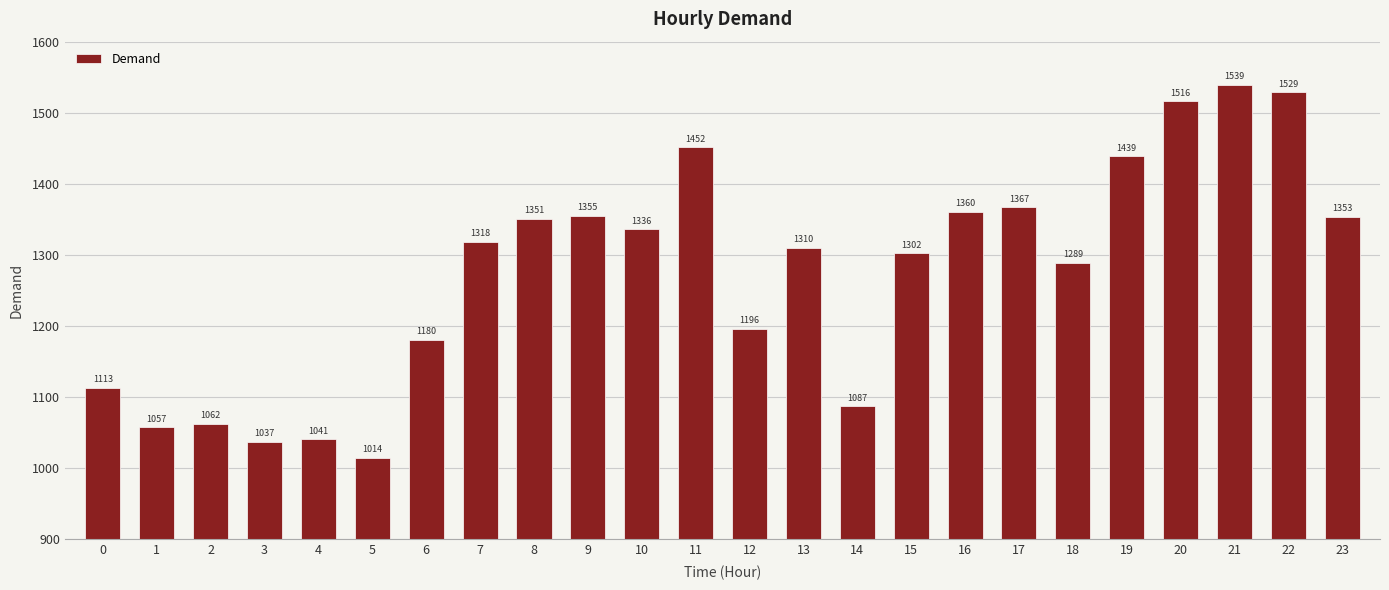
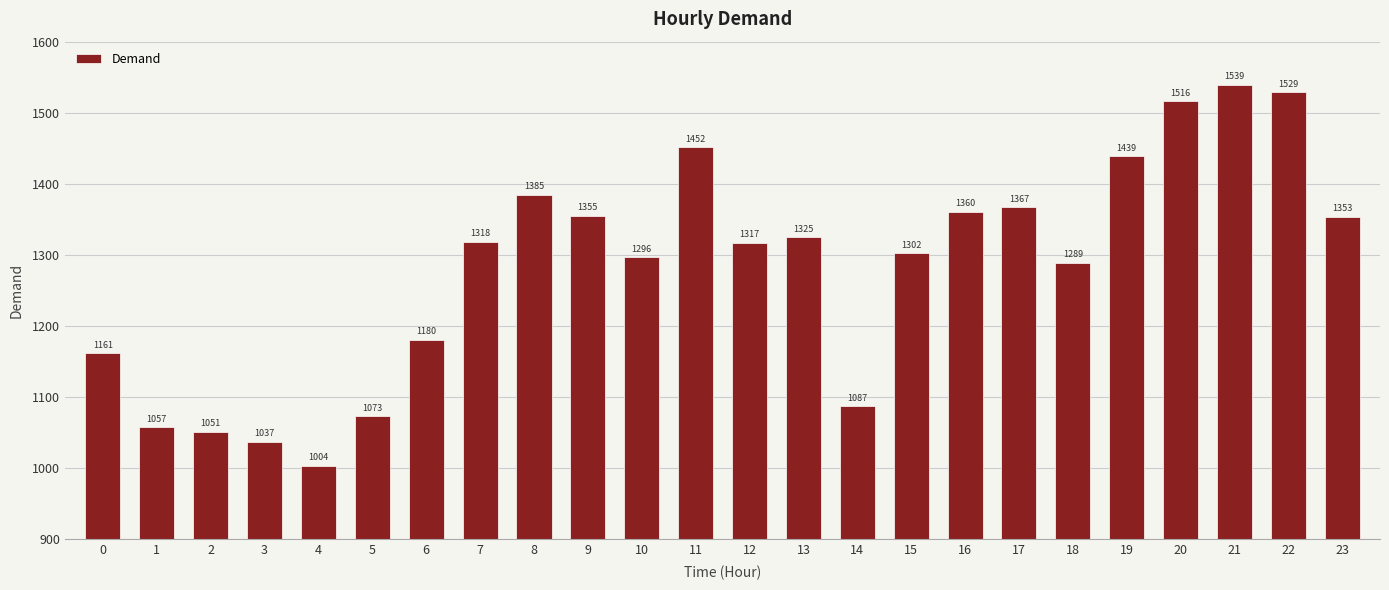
  {
-   "0": 1113,
+   "0": 1161,
    "1": 1057,
-   "2": 1062,
+   "2": 1051,
    "3": 1037,
-   "4": 1041,
-   "5": 1014,
+   "4": 1004,
+   "5": 1073,
    "6": 1180,
    "7": 1318,
-   "8": 1351,
+   "8": 1385,
    "9": 1355,
-   "10": 1336,
+   "10": 1296,
    "11": 1452,
-   "12": 1196,
-   "13": 1310,
+   "12": 1317,
+   "13": 1325,
    "14": 1087,
    "15": 1302,
    "16": 1360,
    "17": 1367,
    "18": 1289,
    "19": 1439,
    "20": 1516,
    "21": 1539,
    "22": 1529,
    "23": 1353
  }
